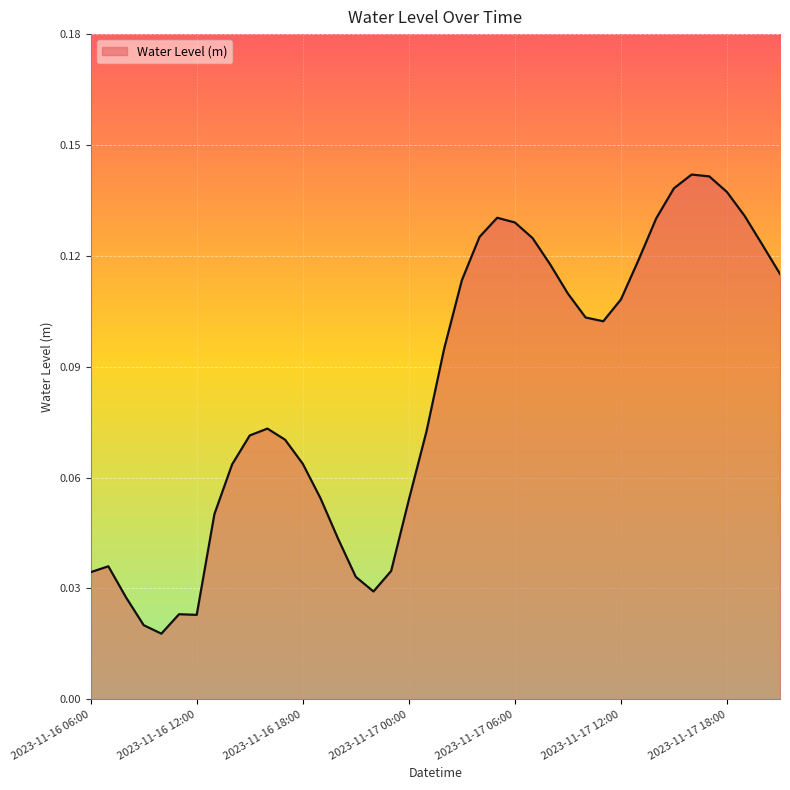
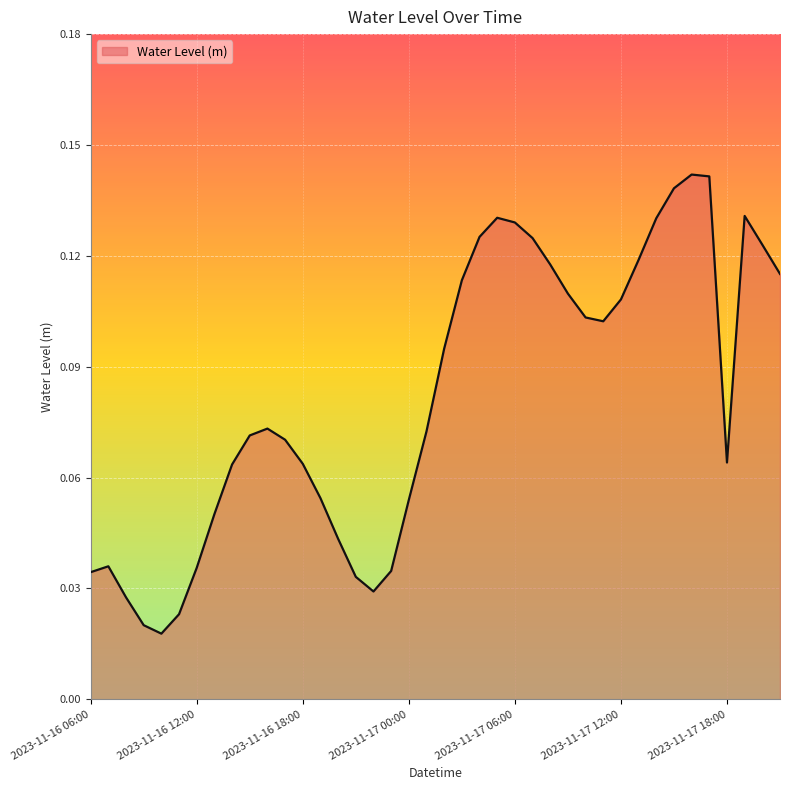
  {
    "2023-11-16 06:00": 0.034,
-   "2023-11-16 12:00": 0.023,
+   "2023-11-16 12:00": 0.036,
    "2023-11-16 18:00": 0.064,
    "2023-11-17 00:00": 0.054,
    "2023-11-17 06:00": 0.129,
    "2023-11-17 12:00": 0.108,
-   "2023-11-17 18:00": 0.137
+   "2023-11-17 18:00": 0.064
  }
